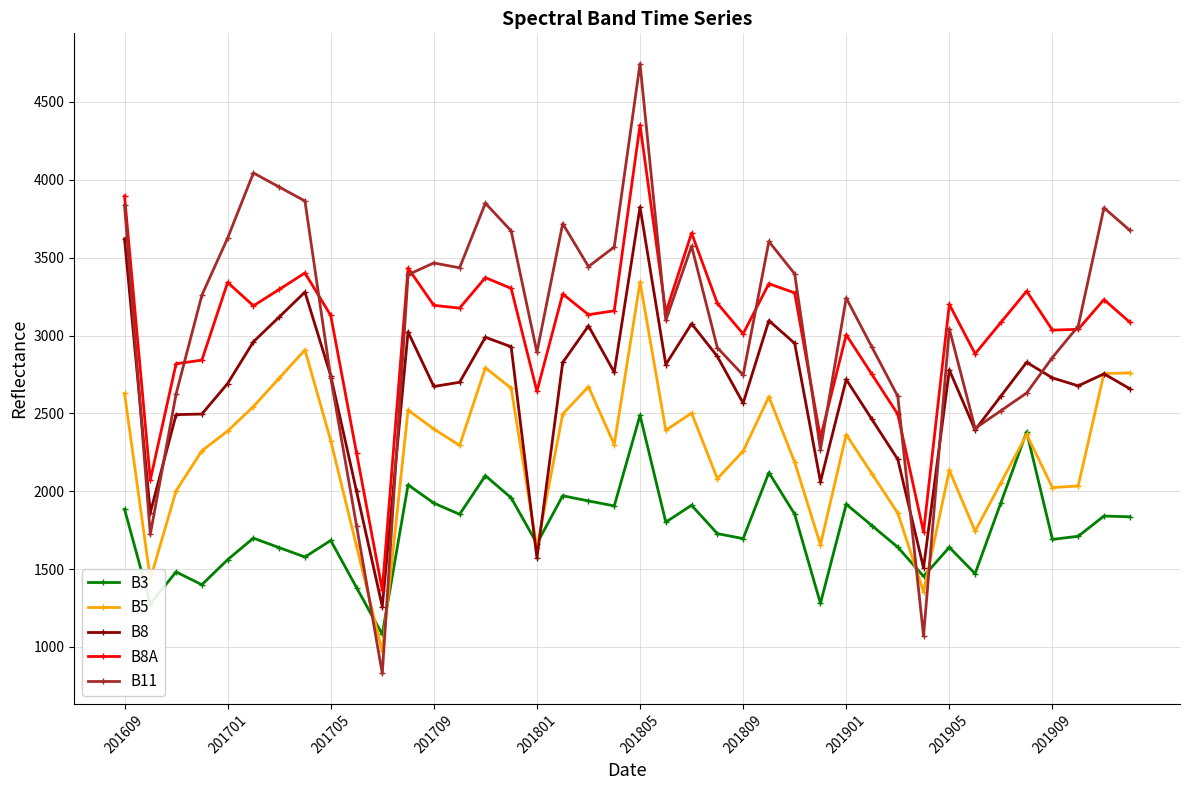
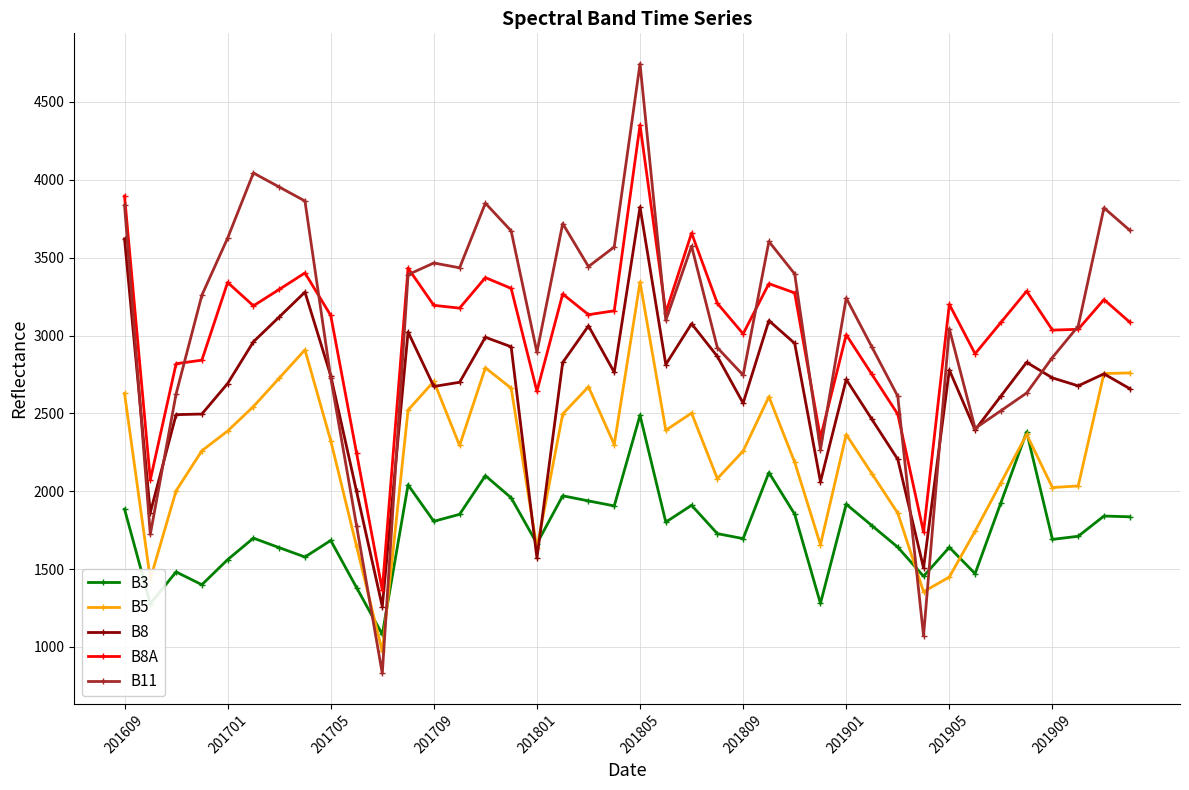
  {
    "B3": {
      "201609": 1890,
      "201701": 1560,
      "201705": 1680,
-     "201709": 1920,
+     "201709": 1810,
      "201801": 1660,
      "201805": 2490,
      "201809": 1700,
      "201901": 1920,
      "201905": 1640,
      "201909": 1690
    },
    "B5": {
      "201609": 2630,
      "201701": 2390,
      "201705": 2330,
-     "201709": 2400,
+     "201709": 2710,
      "201801": 1640,
      "201805": 3340,
      "201809": 2260,
      "201901": 2360,
-     "201905": 2140,
+     "201905": 1450,
      "201909": 2020
    },
    "B8": {
      "201609": 3620,
      "201701": 2690,
      "201709": 2670,
      "201801": 1570,
      "201805": 3830,
      "201809": 2570,
      "201901": 2720,
      "201905": 2780,
      "201909": 2730
    },
    "B8A": {
      "201609": 3900,
      "201701": 3340,
      "201705": 3130,
      "201709": 3190,
      "201801": 2640,
      "201805": 4350,
      "201809": 3010,
      "201901": 3010,
      "201905": 3200,
      "201909": 3040
    },
    "B11": {
      "201609": 3840,
      "201701": 3630,
      "201709": 3470,
      "201801": 2890,
      "201805": 4750,
      "201809": 2750,
      "201901": 3240,
      "201905": 3040,
      "201909": 2860
    }
  }
